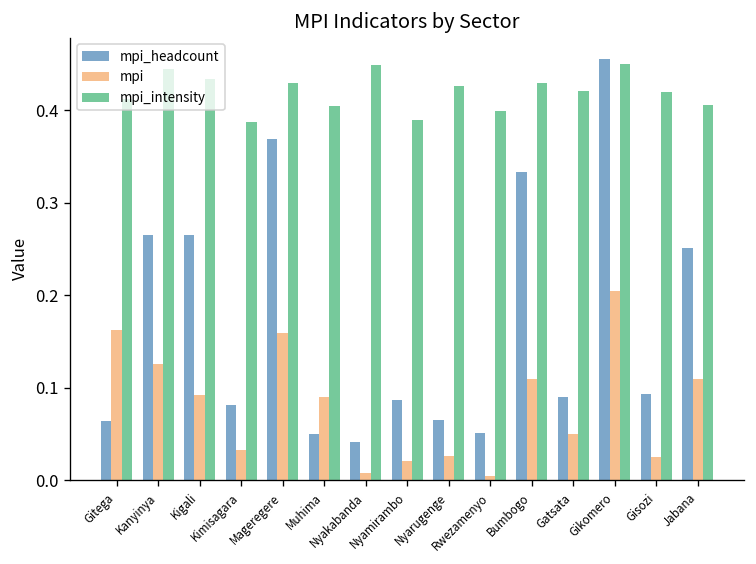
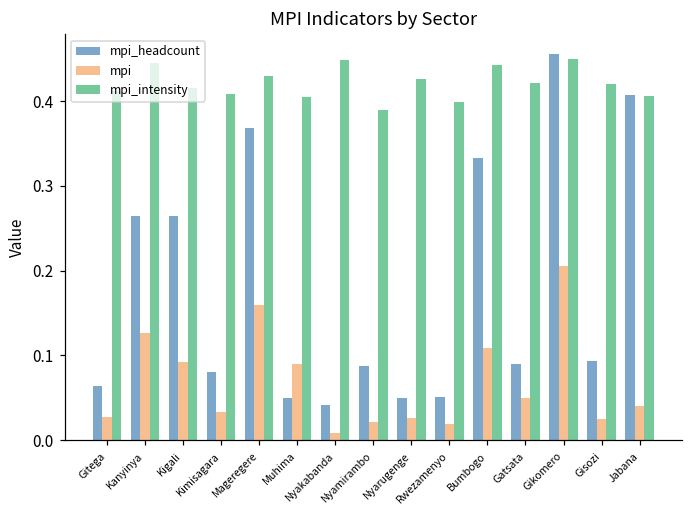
  {
    "mpi_headcount": {
      "Gitega": 0.06,
      "Kanyinya": 0.27,
      "Kigali": 0.27,
      "Kimisagara": 0.08,
      "Mageregere": 0.37,
      "Muhima": 0.05,
      "Nyakabanda": 0.04,
      "Nyamirambo": 0.09,
-     "Nyarugenge": 0.07,
+     "Nyarugenge": 0.05,
      "Rwezamenyo": 0.05,
      "Bumbogo": 0.33,
      "Gatsata": 0.09,
      "Gikomero": 0.46,
      "Gisozi": 0.09,
-     "Jabana": 0.25
+     "Jabana": 0.41
    },
    "mpi": {
-     "Gitega": 0.16,
+     "Gitega": 0.03,
      "Kanyinya": 0.13,
      "Kigali": 0.09,
      "Kimisagara": 0.03,
      "Mageregere": 0.16,
      "Muhima": 0.09,
      "Nyakabanda": 0.01,
      "Nyamirambo": 0.02,
      "Nyarugenge": 0.03,
-     "Rwezamenyo": 0.01,
+     "Rwezamenyo": 0.02,
      "Bumbogo": 0.11,
      "Gatsata": 0.05,
      "Gikomero": 0.21,
      "Gisozi": 0.03,
-     "Jabana": 0.11
+     "Jabana": 0.04
    },
    "mpi_intensity": {
      "Gitega": 0.41,
      "Kanyinya": 0.45,
-     "Kigali": 0.43,
-     "Kimisagara": 0.39,
+     "Kigali": 0.42,
+     "Kimisagara": 0.41,
      "Mageregere": 0.43,
      "Muhima": 0.41,
      "Nyamirambo": 0.39,
      "Rwezamenyo": 0.40,
-     "Bumbogo": 0.43,
+     "Bumbogo": 0.44,
      "Gatsata": 0.42,
      "Gikomero": 0.45,
      "Gisozi": 0.42,
      "Jabana": 0.41
    }
  }
